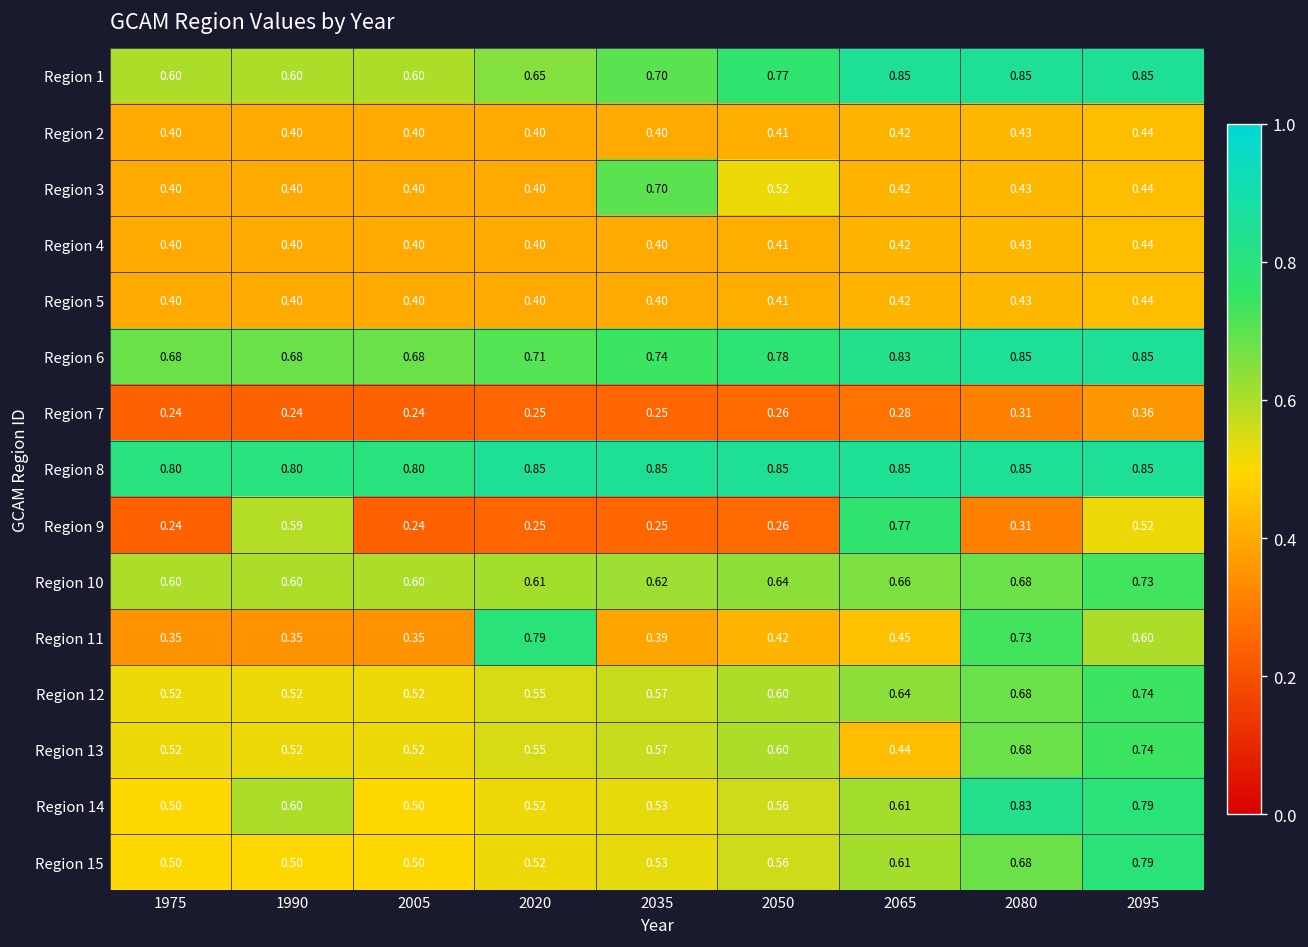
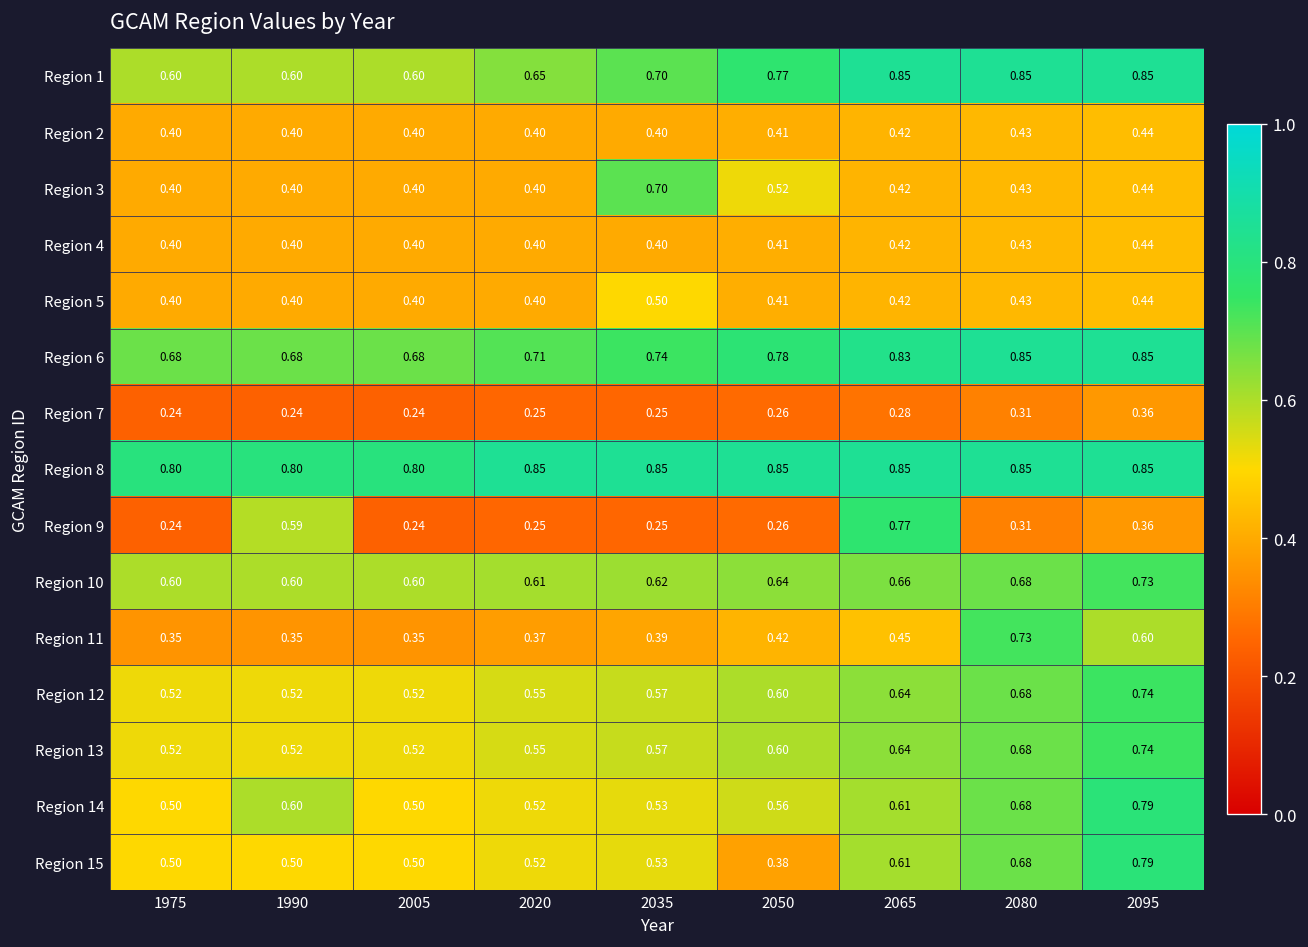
  {
    "Region 1": {
      "1975": 0.60,
      "1990": 0.60,
      "2005": 0.60,
      "2020": 0.65,
      "2035": 0.70,
      "2050": 0.77,
      "2065": 0.85,
      "2080": 0.85,
      "2095": 0.85
    },
    "Region 2": {
      "1975": 0.40,
      "1990": 0.40,
      "2005": 0.40,
      "2020": 0.40,
      "2035": 0.40,
      "2050": 0.41,
      "2065": 0.42,
      "2080": 0.43,
      "2095": 0.44
    },
    "Region 3": {
      "1975": 0.40,
      "1990": 0.40,
      "2005": 0.40,
      "2020": 0.40,
      "2035": 0.70,
      "2050": 0.52,
      "2065": 0.42,
      "2080": 0.43,
      "2095": 0.44
    },
    "Region 4": {
      "1975": 0.40,
      "1990": 0.40,
      "2005": 0.40,
      "2020": 0.40,
      "2035": 0.40,
      "2050": 0.41,
      "2065": 0.42,
      "2080": 0.43,
      "2095": 0.44
    },
    "Region 5": {
      "1975": 0.40,
      "1990": 0.40,
      "2005": 0.40,
      "2020": 0.40,
-     "2035": 0.40,
+     "2035": 0.50,
      "2050": 0.41,
      "2065": 0.42,
      "2080": 0.43,
      "2095": 0.44
    },
    "Region 6": {
      "1975": 0.68,
      "1990": 0.68,
      "2005": 0.68,
      "2020": 0.71,
      "2035": 0.74,
      "2050": 0.78,
      "2065": 0.83,
      "2080": 0.85,
      "2095": 0.85
    },
    "Region 7": {
      "1975": 0.24,
      "1990": 0.24,
      "2005": 0.24,
      "2020": 0.25,
      "2035": 0.25,
      "2050": 0.26,
      "2065": 0.28,
      "2080": 0.31,
      "2095": 0.36
    },
    "Region 8": {
      "1975": 0.80,
      "1990": 0.80,
      "2005": 0.80,
      "2020": 0.85,
      "2035": 0.85,
      "2050": 0.85,
      "2065": 0.85,
      "2080": 0.85,
      "2095": 0.85
    },
    "Region 9": {
      "1975": 0.24,
      "1990": 0.59,
      "2005": 0.24,
      "2020": 0.25,
      "2035": 0.25,
      "2050": 0.26,
      "2065": 0.77,
      "2080": 0.31,
-     "2095": 0.52
+     "2095": 0.36
    },
    "Region 10": {
      "1975": 0.60,
      "1990": 0.60,
      "2005": 0.60,
      "2020": 0.61,
      "2035": 0.62,
      "2050": 0.64,
      "2065": 0.66,
      "2080": 0.68,
      "2095": 0.73
    },
    "Region 11": {
      "1975": 0.35,
      "1990": 0.35,
      "2005": 0.35,
-     "2020": 0.79,
+     "2020": 0.37,
      "2035": 0.39,
      "2050": 0.42,
      "2065": 0.45,
      "2080": 0.73,
      "2095": 0.60
    },
    "Region 12": {
      "1975": 0.52,
      "1990": 0.52,
      "2005": 0.52,
      "2020": 0.55,
      "2035": 0.57,
      "2050": 0.60,
      "2065": 0.64,
      "2080": 0.68,
      "2095": 0.74
    },
    "Region 13": {
      "1975": 0.52,
      "1990": 0.52,
      "2005": 0.52,
      "2020": 0.55,
      "2035": 0.57,
      "2050": 0.60,
-     "2065": 0.44,
+     "2065": 0.64,
      "2080": 0.68,
      "2095": 0.74
    },
    "Region 14": {
      "1975": 0.50,
      "1990": 0.60,
      "2005": 0.50,
      "2020": 0.52,
      "2035": 0.53,
      "2050": 0.56,
      "2065": 0.61,
-     "2080": 0.83,
+     "2080": 0.68,
      "2095": 0.79
    },
    "Region 15": {
      "1975": 0.50,
      "1990": 0.50,
      "2005": 0.50,
      "2020": 0.52,
      "2035": 0.53,
-     "2050": 0.56,
+     "2050": 0.38,
      "2065": 0.61,
      "2080": 0.68,
      "2095": 0.79
    }
  }
